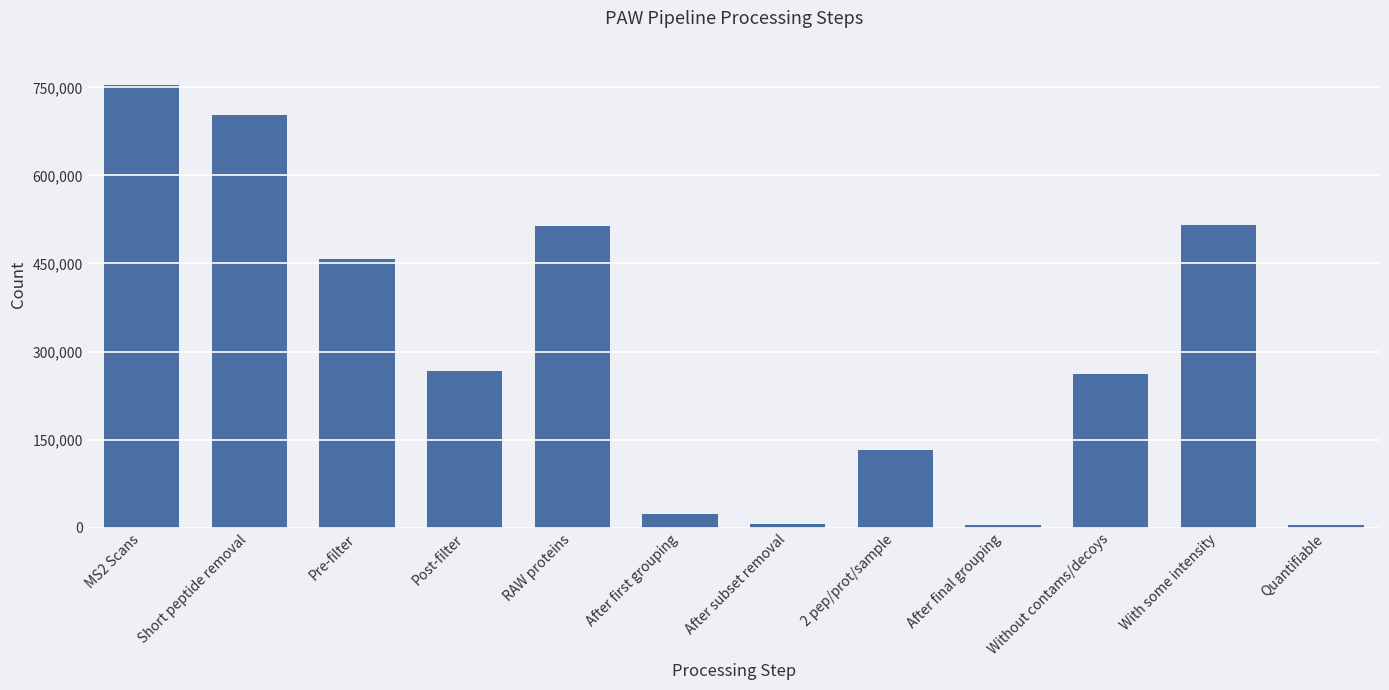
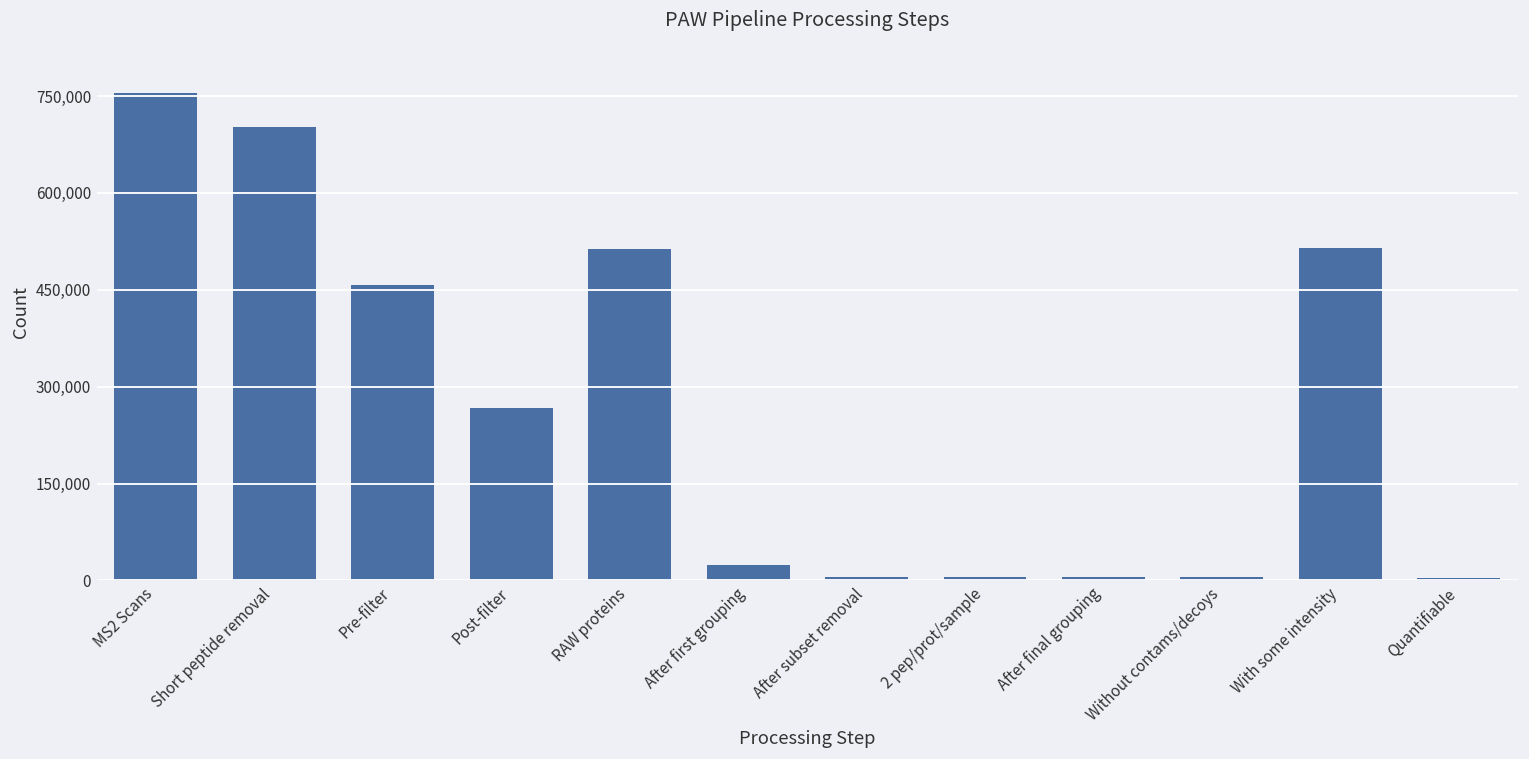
  {
    "MS2 Scans": "750,000",
    "Short peptide removal": "700,000",
    "Pre-filter": "460,000",
    "Post-filter": "270,000",
    "RAW proteins": "510,000",
    "After first grouping": "20,000",
    "After subset removal": "10,000",
-   "2 pep/prot/sample": "130,000",
+   "2 pep/prot/sample": "10,000",
    "After final grouping": "10,000",
-   "Without contams/decoys": "260,000",
+   "Without contams/decoys": "10,000",
    "With some intensity": "520,000"
  }
